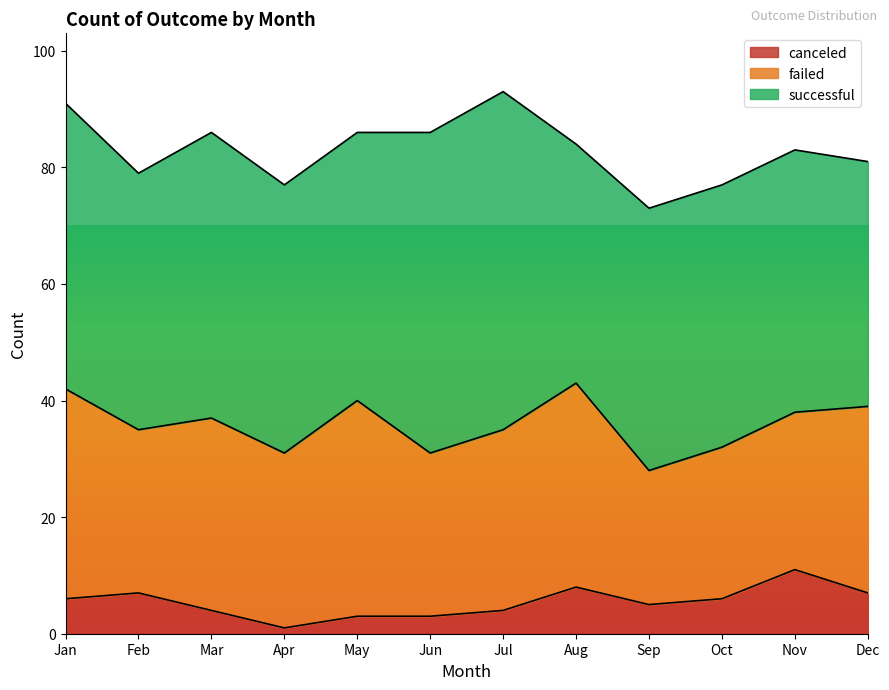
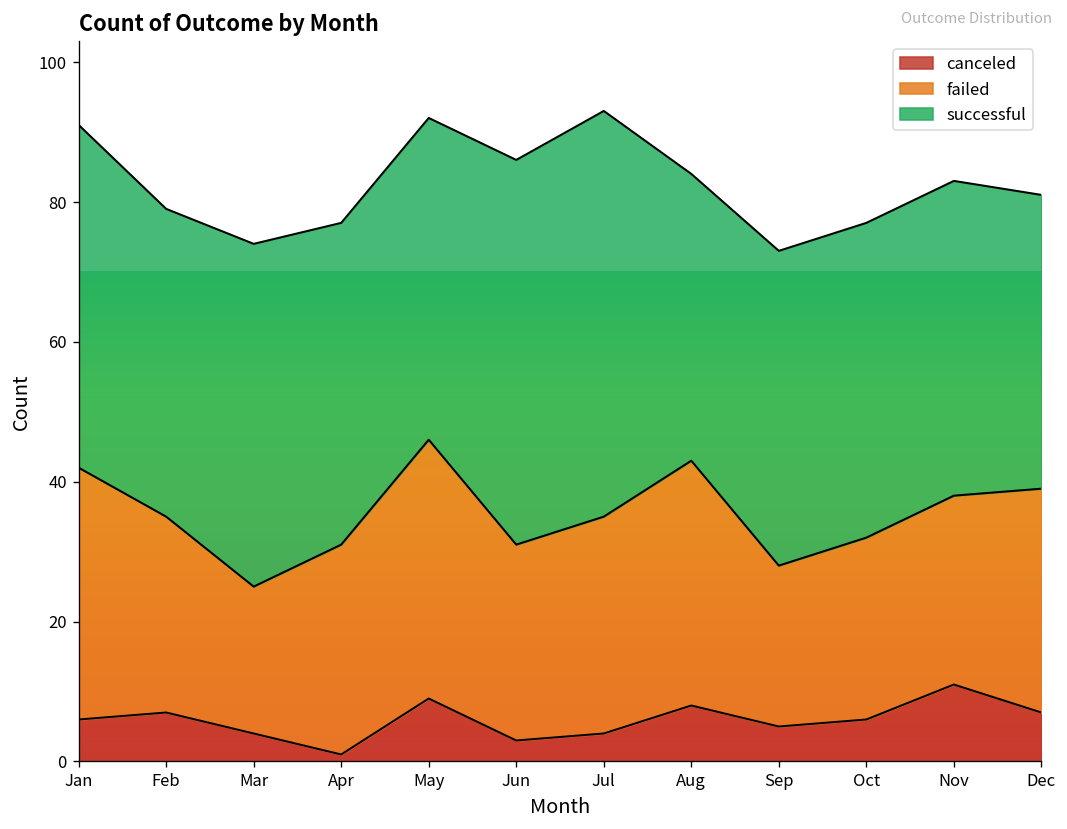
  {
    "canceled": {
      "Jan": 6,
      "Feb": 7,
      "Mar": 4,
      "Apr": 1,
-     "May": 3,
+     "May": 9,
      "Jun": 3,
      "Jul": 4,
      "Aug": 8,
      "Sep": 5,
      "Oct": 6,
      "Nov": 11,
      "Dec": 7
    },
    "failed": {
      "Jan": 36,
      "Feb": 28,
-     "Mar": 33,
+     "Mar": 21,
      "Apr": 30,
      "May": 37,
      "Jun": 28,
      "Jul": 31,
      "Aug": 35,
      "Sep": 23,
      "Oct": 26,
      "Nov": 27,
      "Dec": 32
    },
    "successful": {
      "Jan": 49,
      "Feb": 44,
      "Mar": 49,
      "Apr": 46,
      "May": 46,
      "Jun": 55,
      "Jul": 58,
      "Aug": 41,
      "Sep": 45,
      "Oct": 45,
      "Nov": 45,
      "Dec": 42
    }
  }
